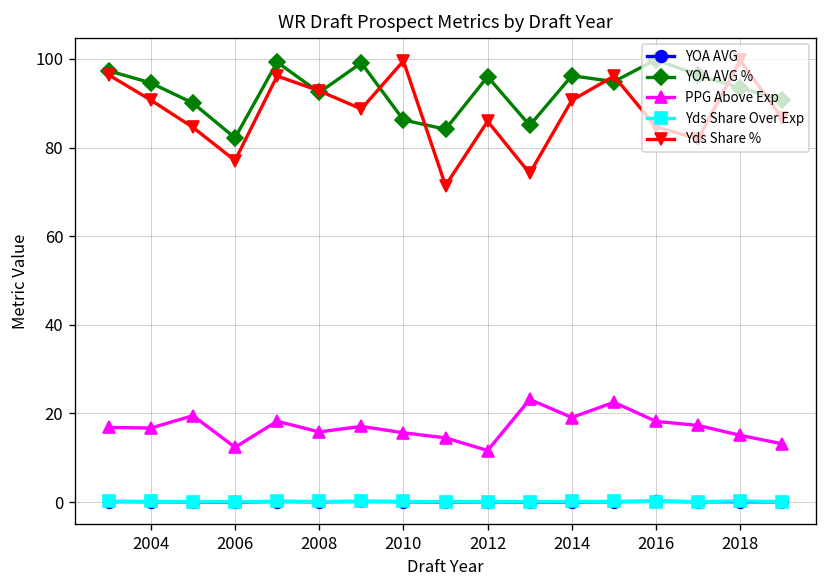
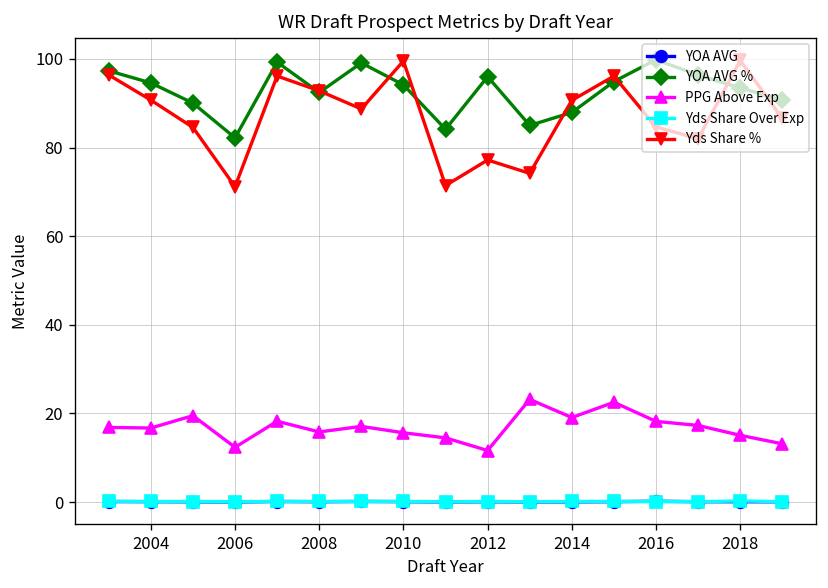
  {
    "Yds Share Over Exp": {
      "2004": 0,
      "2006": 0,
      "2008": 0,
      "2010": 0,
      "2012": 0,
      "2014": 0,
      "2016": 0,
      "2018": 0
    },
    "YOA AVG %": {
      "2004": 95,
      "2006": 82,
-     "2010": 86,
+     "2010": 94,
      "2012": 96,
-     "2014": 96
+     "2014": 88
    },
    "PPG Above Exp": {
      "2004": 17,
      "2006": 12,
      "2008": 16,
      "2010": 16,
      "2012": 12,
      "2014": 19,
      "2016": 18,
      "2018": 15
    },
    "Yds Share %": {
      "2004": 91,
-     "2006": 77,
+     "2006": 71,
      "2010": 100,
-     "2012": 86,
+     "2012": 77,
      "2014": 91
    }
  }
